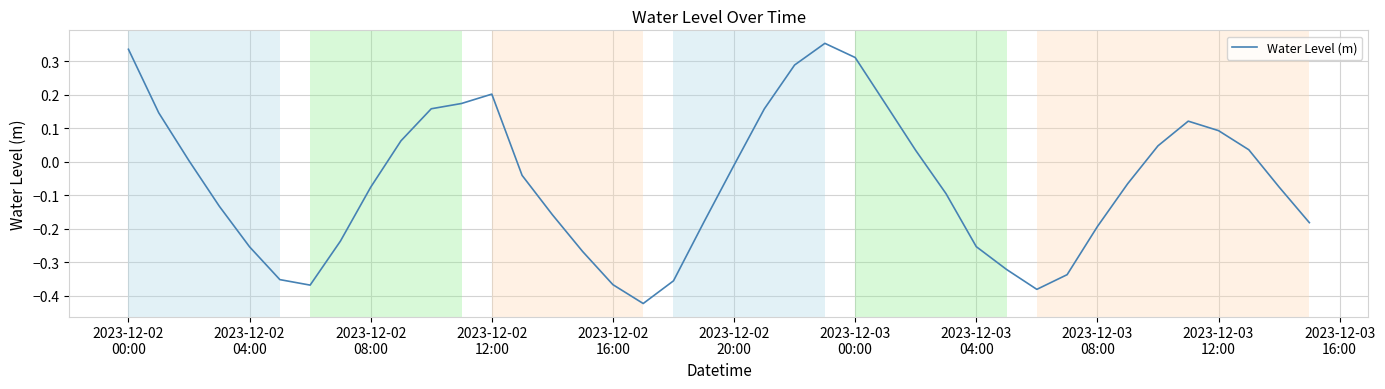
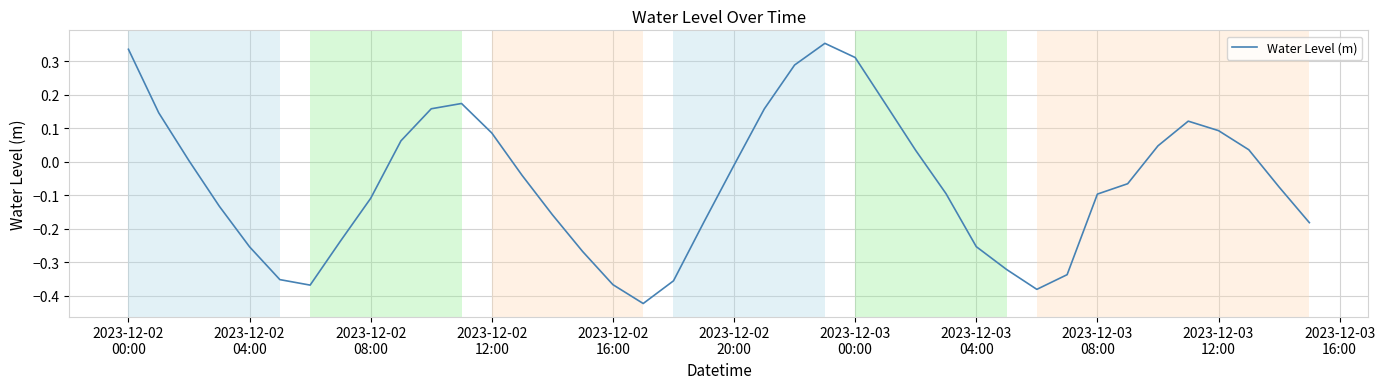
  {
    "2023-12-02 00:00": 0.34,
    "2023-12-02 04:00": -0.25,
-   "2023-12-02 08:00": -0.08,
-   "2023-12-02 12:00": 0.20,
+   "2023-12-02 08:00": -0.11,
+   "2023-12-02 12:00": 0.09,
    "2023-12-02 16:00": -0.37,
    "2023-12-02 20:00": -0.01,
    "2023-12-03 00:00": 0.31,
    "2023-12-03 04:00": -0.25,
-   "2023-12-03 08:00": -0.19,
+   "2023-12-03 08:00": -0.10,
    "2023-12-03 12:00": 0.09
  }
